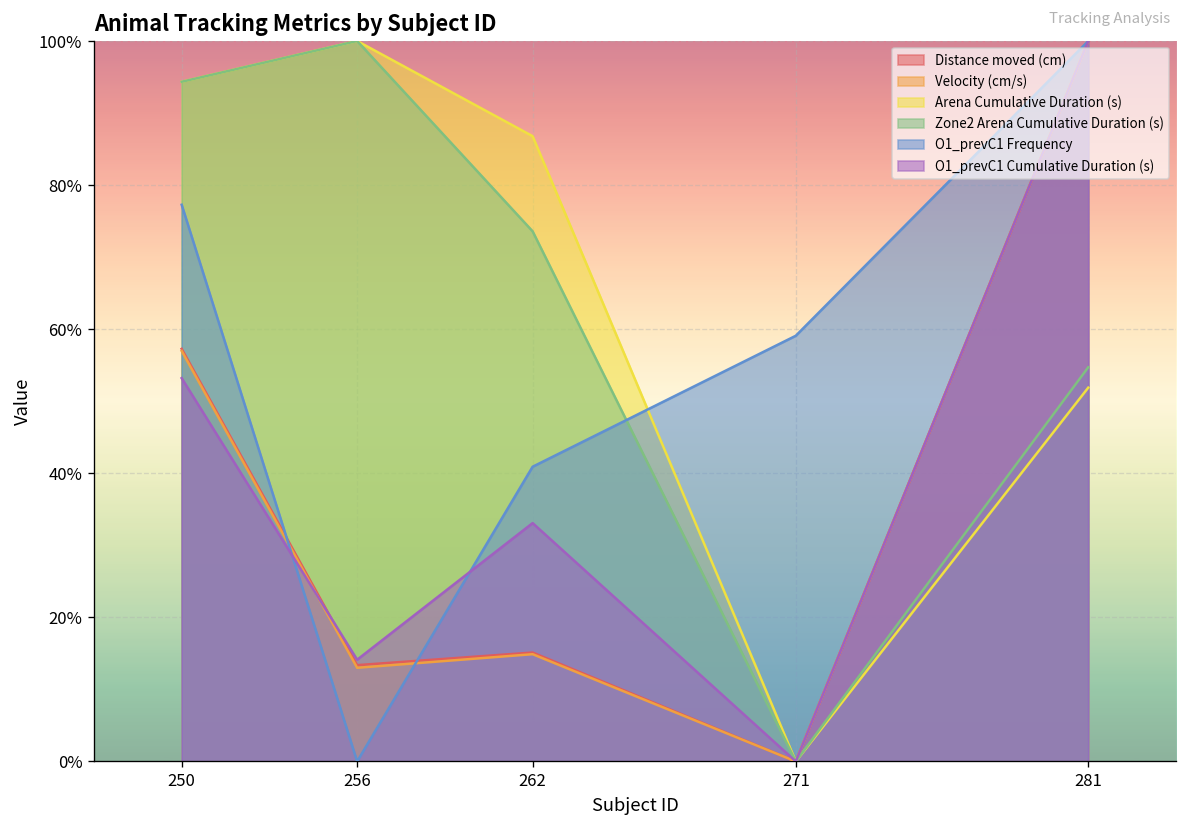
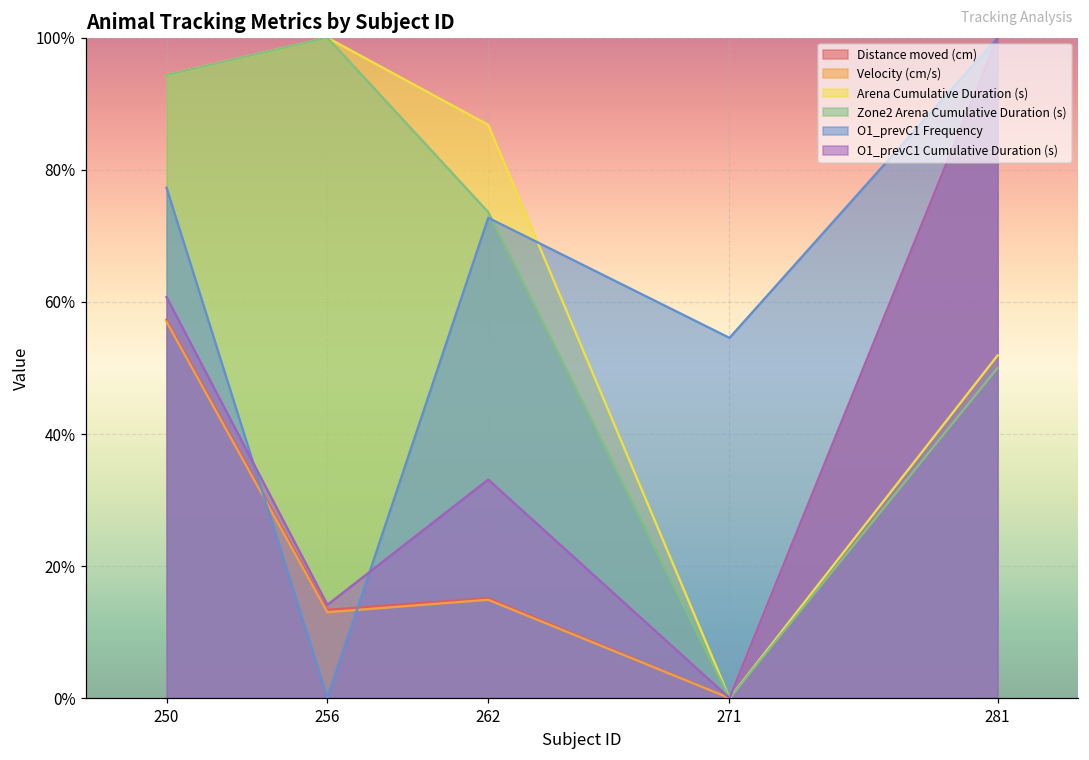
  {
    "Zone2 Arena Cumulative Duration (s)": {
      "262": "74%",
-     "281": "55%"
+     "281": "50%"
    },
    "O1_prevC1 Frequency": {
      "250": "77%",
      "256": "0%",
-     "262": "41%",
-     "271": "59%"
+     "262": "73%",
+     "271": "55%"
    },
    "O1_prevC1 Cumulative Duration (s)": {
-     "250": "53%",
+     "250": "61%",
      "256": "14%",
      "262": "33%"
    }
  }
